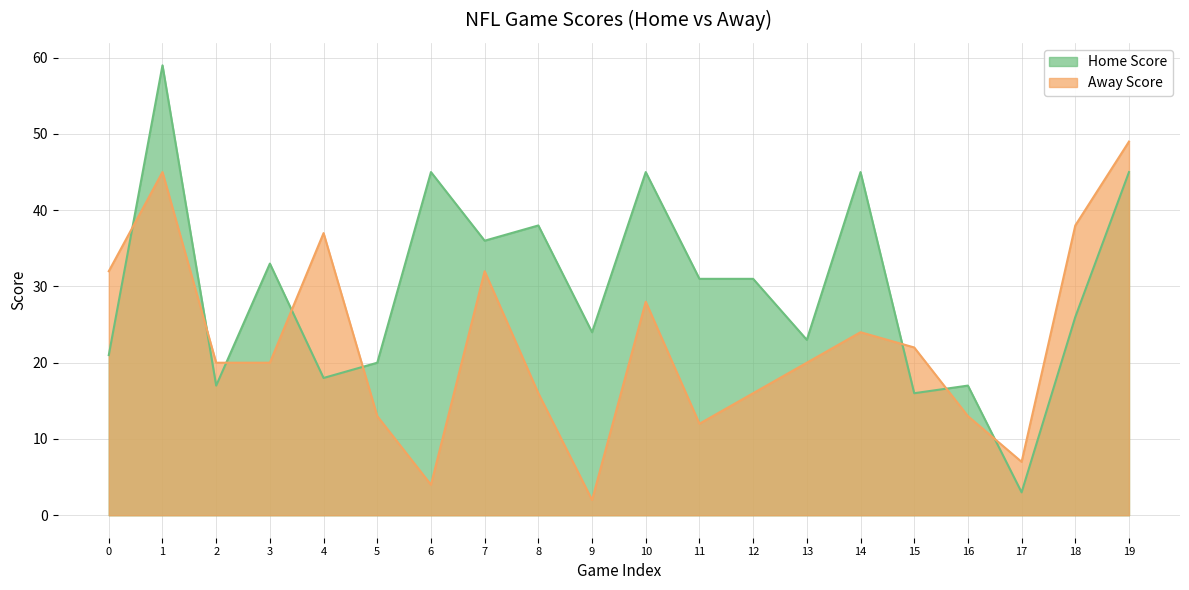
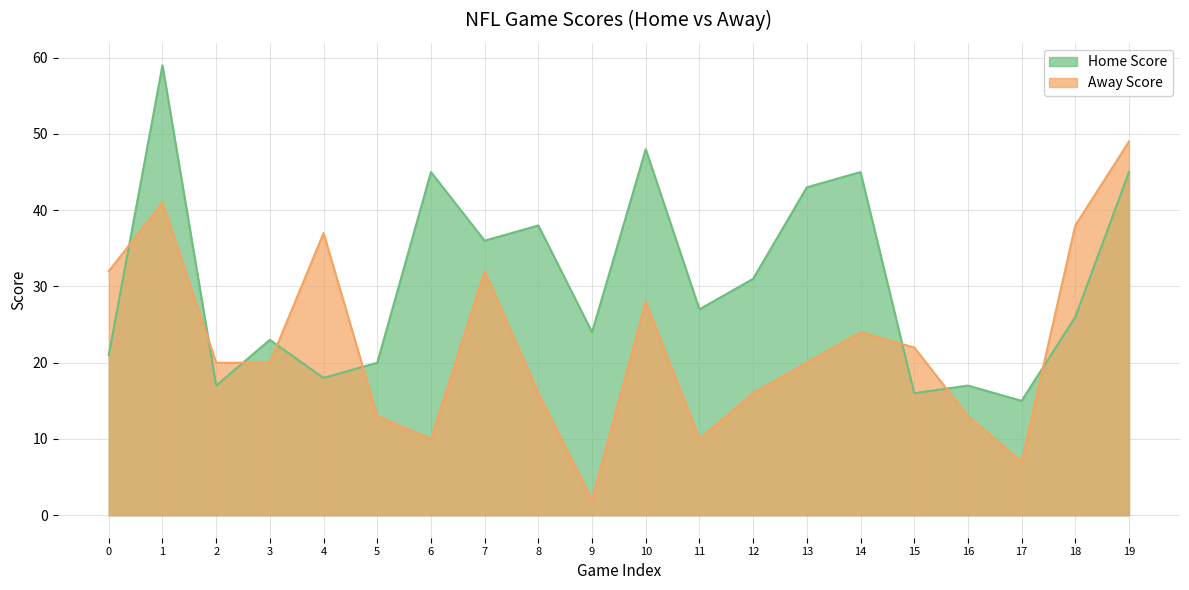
  {
    "Home Score": {
      "0": 21,
      "1": 59,
      "2": 17,
-     "3": 33,
+     "3": 23,
      "4": 18,
      "5": 20,
      "6": 45,
      "7": 36,
      "8": 38,
      "9": 24,
-     "10": 45,
-     "11": 31,
+     "10": 48,
+     "11": 27,
      "12": 31,
-     "13": 23,
+     "13": 43,
      "14": 45,
      "15": 16,
      "16": 17,
-     "17": 3,
+     "17": 15,
      "18": 26,
      "19": 45
    },
    "Away Score": {
      "0": 32,
-     "1": 45,
+     "1": 41,
      "2": 20,
      "3": 20,
      "4": 37,
      "5": 13,
-     "6": 4,
+     "6": 10,
      "7": 32,
      "8": 16,
      "9": 2,
      "10": 28,
-     "11": 12,
+     "11": 10,
      "12": 16,
      "13": 20,
      "14": 24,
      "15": 22,
      "16": 13,
      "17": 7,
      "18": 38,
      "19": 49
    }
  }
